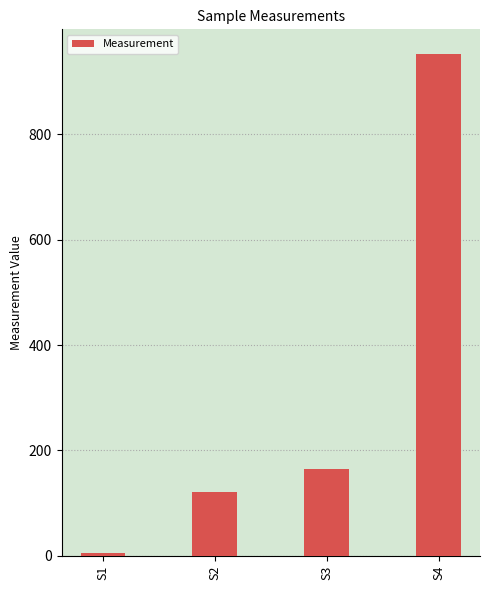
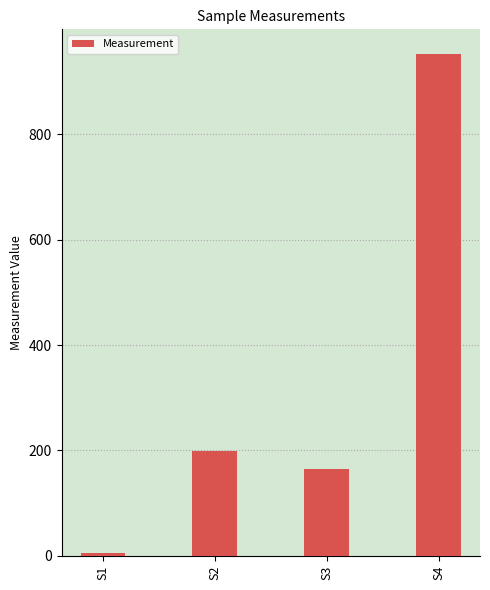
  {
    "S1": 10,
-   "S2": 120,
+   "S2": 200,
    "S3": 170,
    "S4": 950
  }
